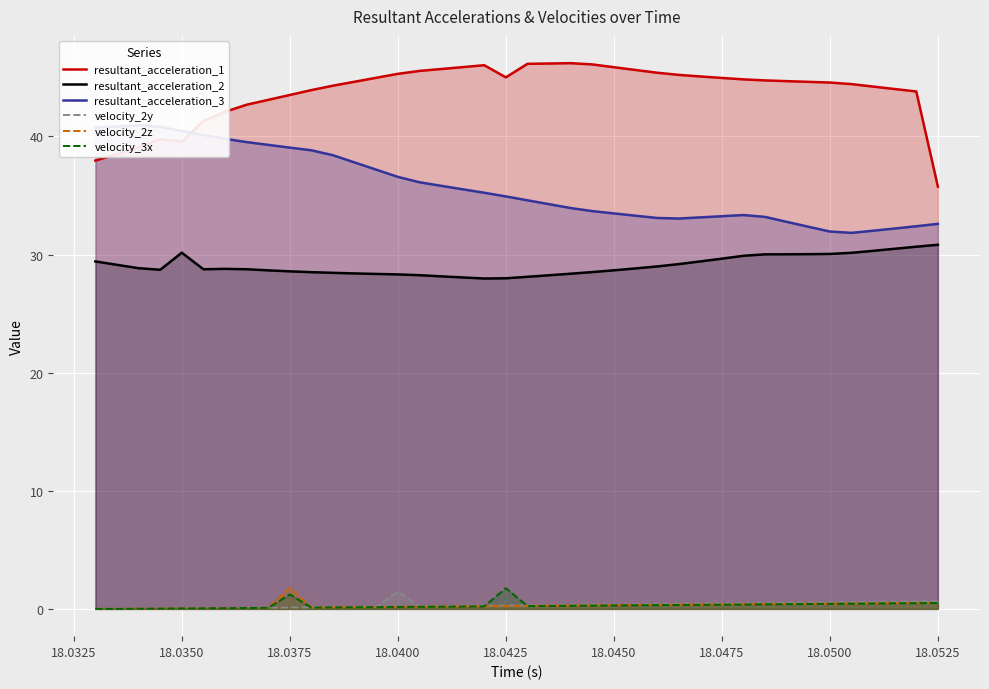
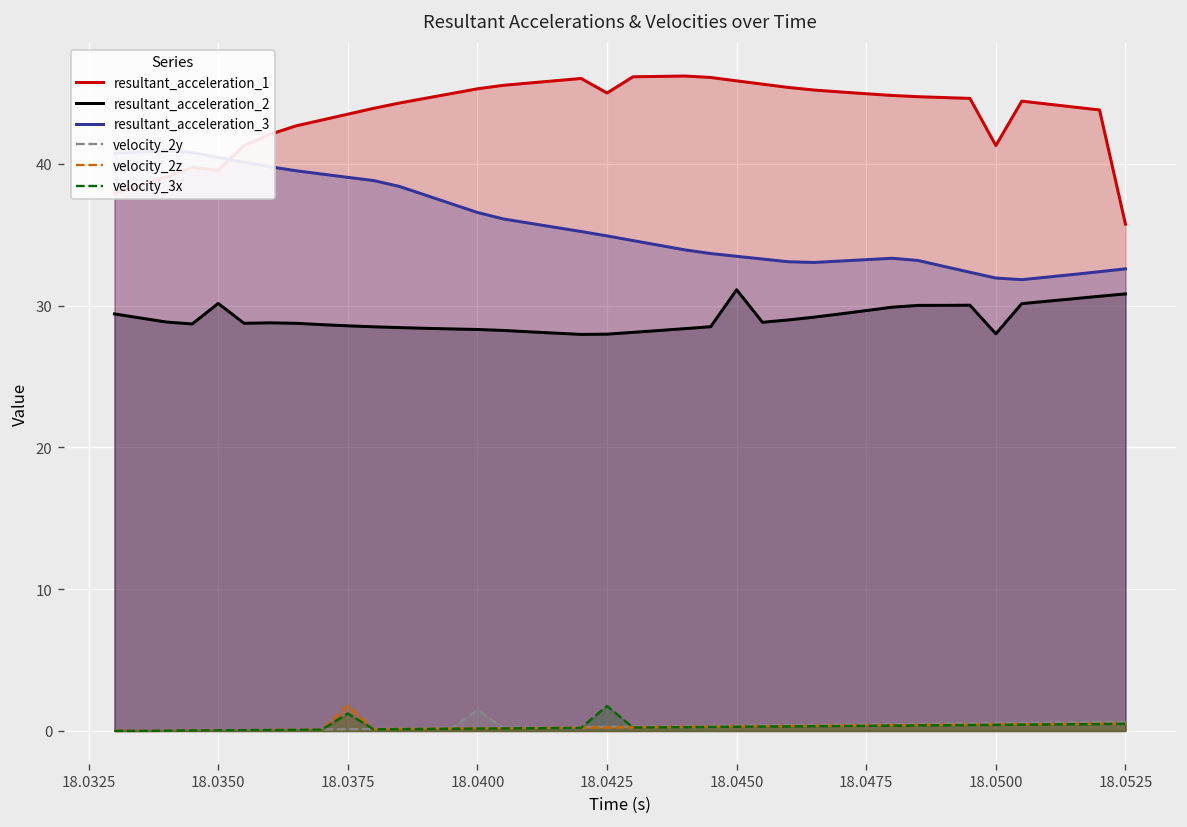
  {
    "resultant_acceleration_1": {
      "18.0375": 43.5,
      "18.0400": 45.3,
      "18.0425": 45.0,
      "18.0450": 45.9,
      "18.0475": 45.0,
-     "18.0500": 44.6,
+     "18.0500": 41.3,
      "18.0525": 35.8
    },
    "resultant_acceleration_2": {
      "18.0350": 30.2,
      "18.0375": 28.6,
      "18.0400": 28.3,
      "18.0425": 28.0,
-     "18.0450": 28.7,
+     "18.0450": 31.1,
      "18.0475": 29.7,
-     "18.0500": 30.1,
+     "18.0500": 28.0,
      "18.0525": 30.8
    },
    "resultant_acceleration_3": {
      "18.0375": 39.1,
      "18.0400": 36.6,
      "18.0425": 34.9,
      "18.0450": 33.5,
      "18.0475": 33.2,
      "18.0500": 31.9,
      "18.0525": 32.6
    },
    "velocity_2y": {
      "18.0375": 0.1,
      "18.0400": 1.5
    },
    "velocity_2z": {
      "18.0375": 1.8
    },
    "velocity_3x": {
      "18.0375": 1.2,
      "18.0425": 1.8
    }
  }
